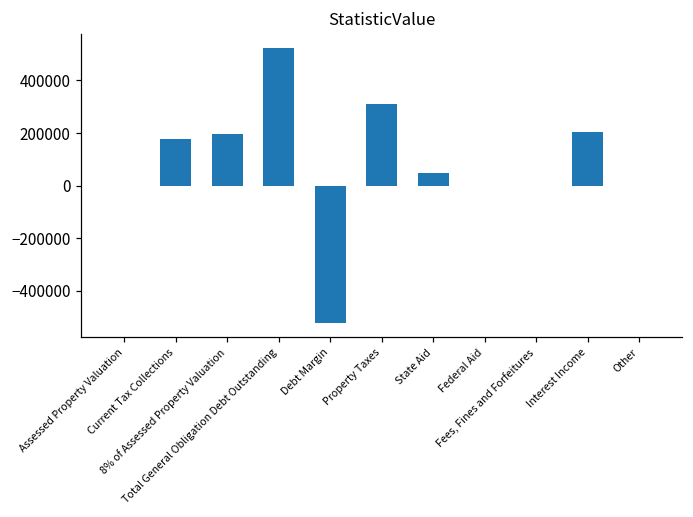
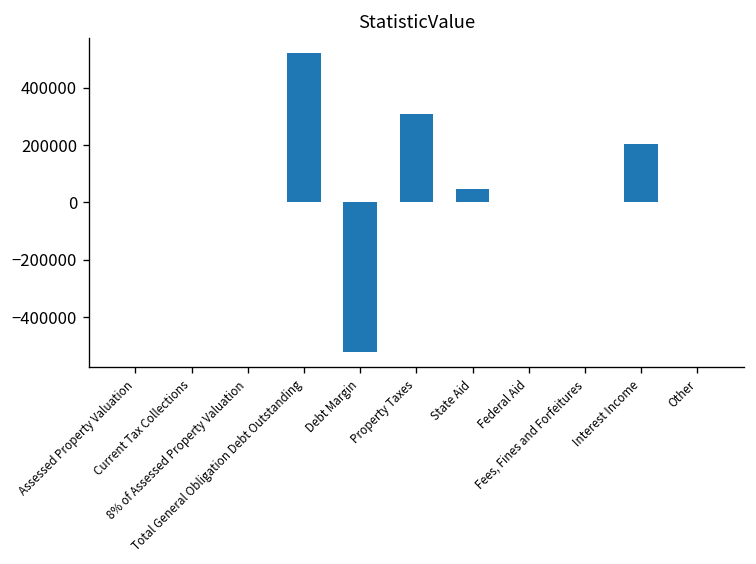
  {
    "Assessed Property Valuation": 0,
-   "Current Tax Collections": 180000,
-   "8% of Assessed Property Valuation": 200000,
+   "Current Tax Collections": 0,
+   "8% of Assessed Property Valuation": 0,
    "Total General Obligation Debt Outstanding": 520000,
    "Debt Margin": -520000,
    "Property Taxes": 310000,
    "State Aid": 50000,
    "Federal Aid": 0,
    "Fees, Fines and Forfeitures": 0,
    "Interest Income": 200000,
    "Other": 0
  }
